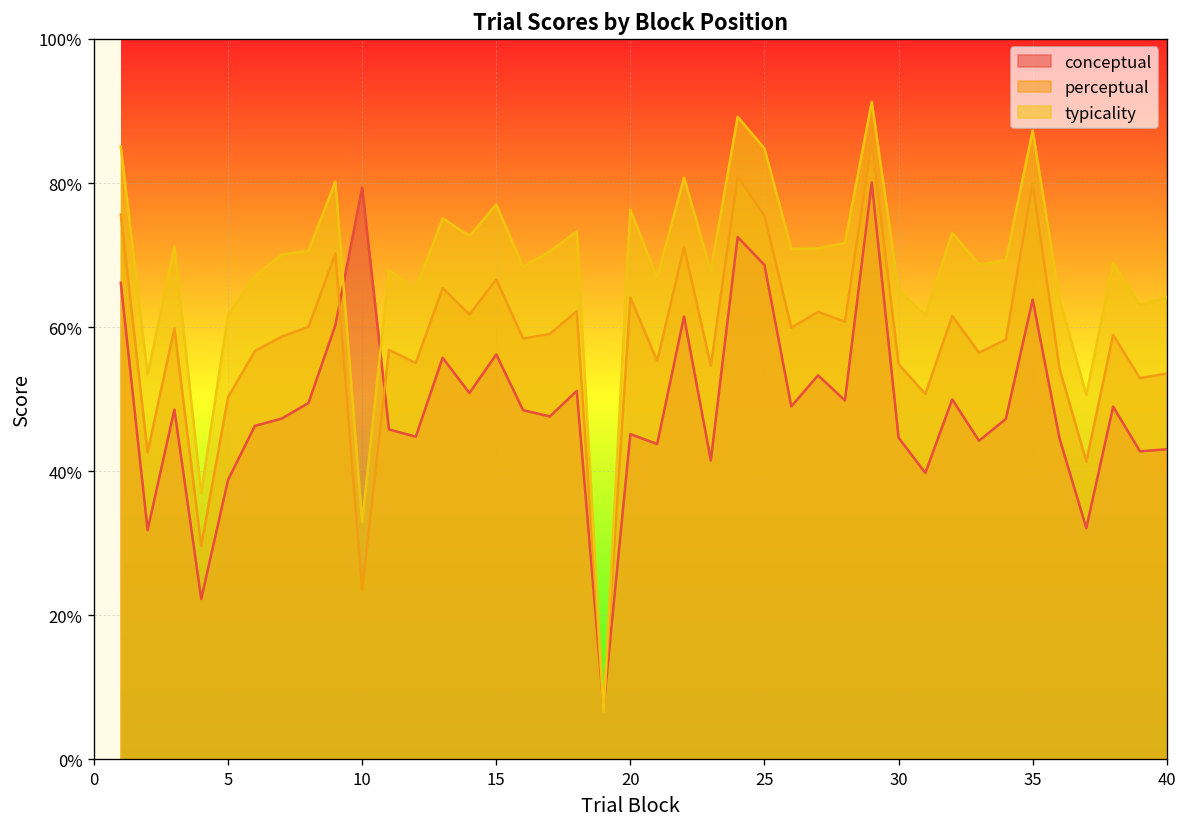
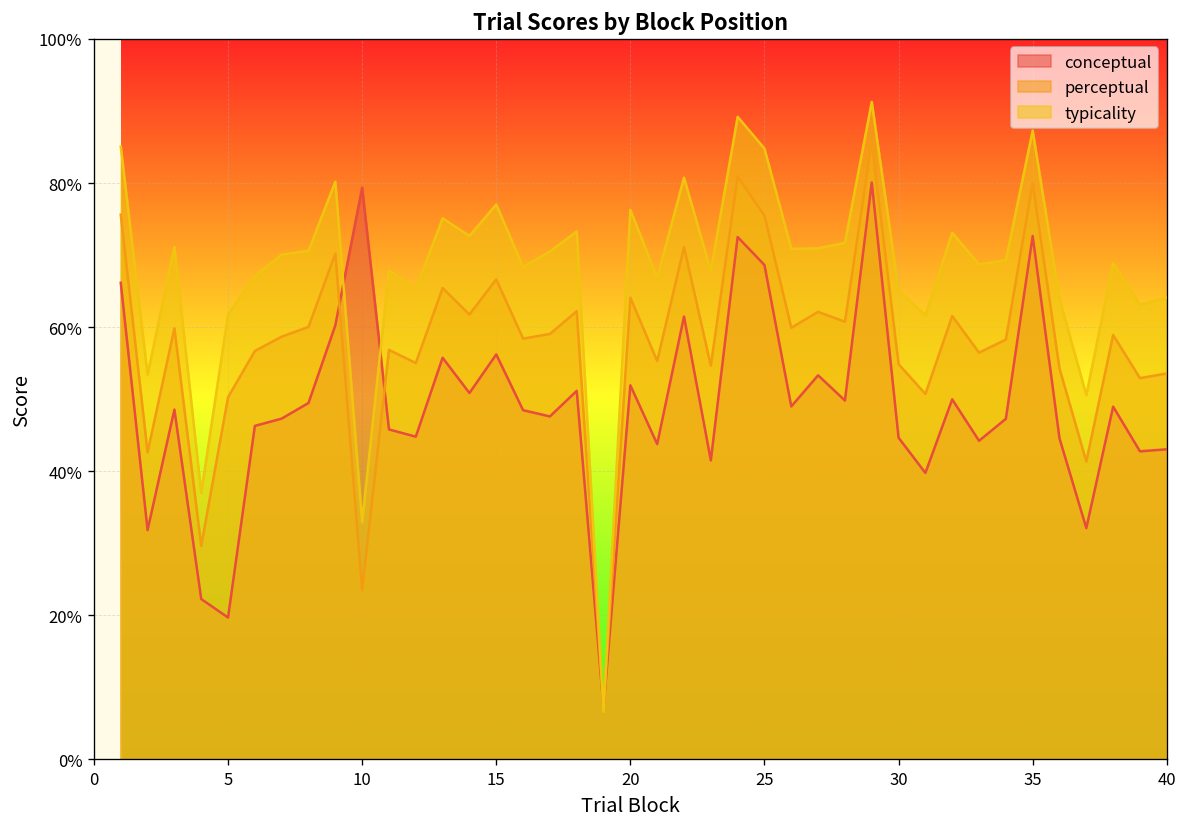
  {
    "conceptual": {
-     "5": "39%",
+     "5": "20%",
      "10": "79%",
      "15": "56%",
-     "20": "45%",
+     "20": "52%",
      "25": "69%",
      "30": "45%",
-     "35": "64%",
+     "35": "73%",
      "40": "43%"
    }
  }
